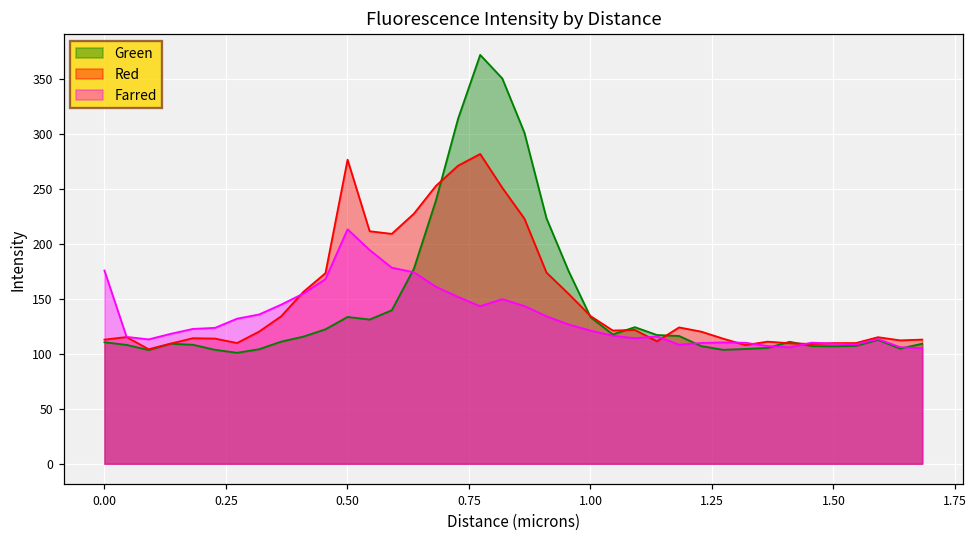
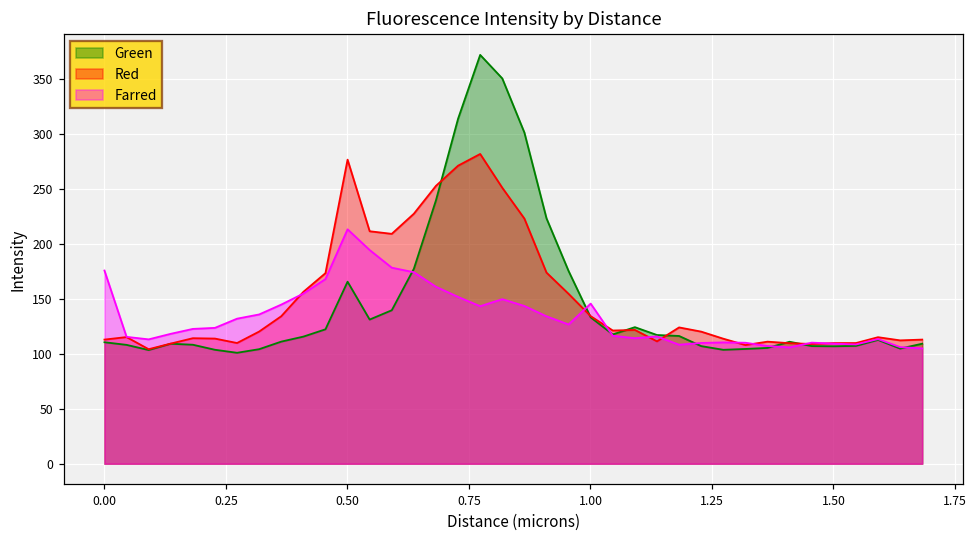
  {
    "Green": {
-     "0.50": 130
+     "0.50": 170
    },
    "Red": {
      "0.50": 280
    },
    "Farred": {
      "0.00": 180,
      "0.50": 210,
-     "1.00": 120
+     "1.00": 150
    }
  }
